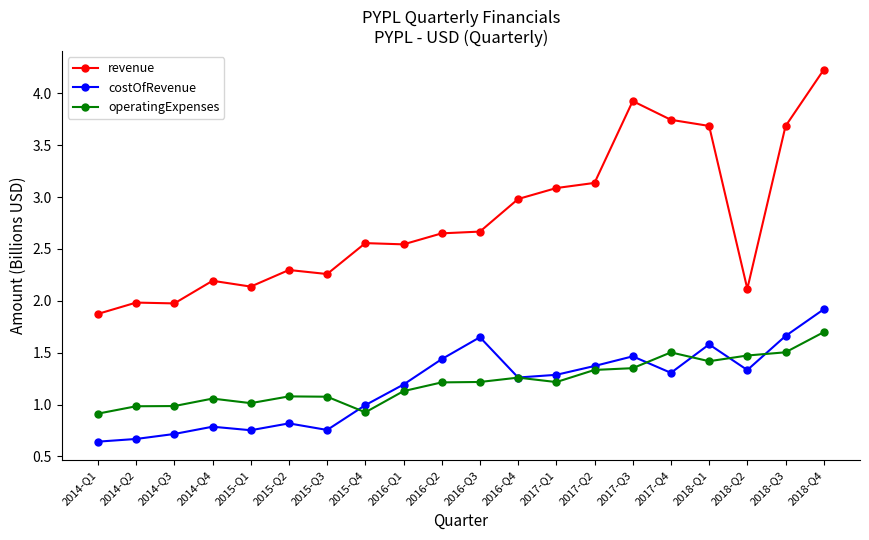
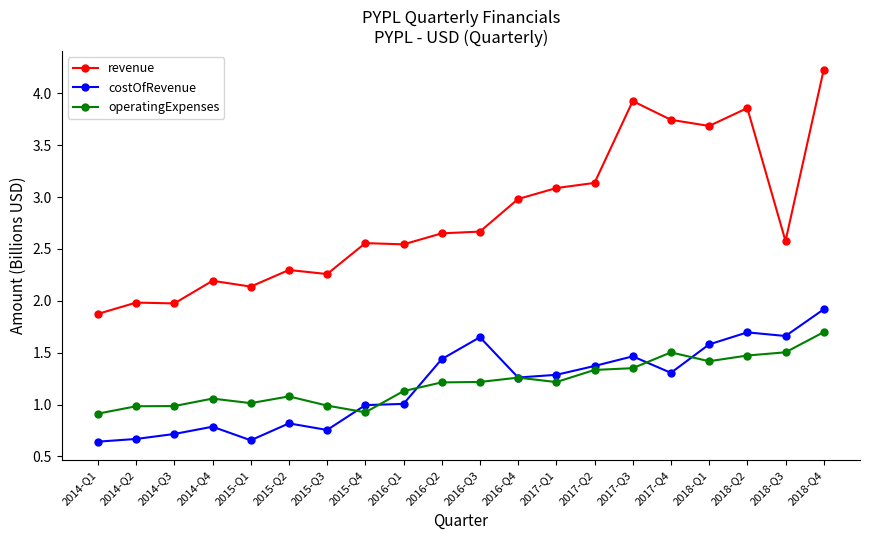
  {
    "revenue": {
      "2014-Q1": 1.87,
      "2014-Q2": 1.98,
      "2014-Q3": 1.98,
      "2014-Q4": 2.19,
      "2015-Q1": 2.14,
      "2015-Q2": 2.30,
      "2015-Q3": 2.26,
      "2015-Q4": 2.56,
      "2016-Q1": 2.54,
      "2016-Q2": 2.65,
      "2016-Q3": 2.67,
      "2016-Q4": 2.98,
      "2017-Q1": 3.09,
      "2017-Q2": 3.14,
      "2017-Q3": 3.92,
      "2017-Q4": 3.74,
      "2018-Q1": 3.69,
-     "2018-Q2": 2.12,
-     "2018-Q3": 3.68,
+     "2018-Q2": 3.86,
+     "2018-Q3": 2.58,
      "2018-Q4": 4.23
    },
    "costOfRevenue": {
      "2014-Q1": 0.64,
      "2014-Q2": 0.67,
      "2014-Q3": 0.72,
      "2014-Q4": 0.79,
-     "2015-Q1": 0.75,
+     "2015-Q1": 0.66,
      "2015-Q2": 0.82,
      "2015-Q3": 0.76,
      "2015-Q4": 1.00,
-     "2016-Q1": 1.19,
+     "2016-Q1": 1.01,
      "2016-Q2": 1.44,
      "2016-Q3": 1.65,
      "2017-Q1": 1.29,
      "2017-Q2": 1.37,
      "2017-Q3": 1.47,
      "2017-Q4": 1.31,
      "2018-Q1": 1.58,
-     "2018-Q2": 1.33,
+     "2018-Q2": 1.70,
      "2018-Q3": 1.66,
      "2018-Q4": 1.92
    },
    "operatingExpenses": {
      "2014-Q1": 0.91,
      "2014-Q2": 0.98,
      "2014-Q3": 0.99,
      "2014-Q4": 1.06,
      "2015-Q1": 1.01,
      "2015-Q2": 1.08,
-     "2015-Q3": 1.08,
+     "2015-Q3": 0.99,
      "2015-Q4": 0.93,
      "2016-Q1": 1.13,
      "2016-Q2": 1.21,
      "2016-Q3": 1.22,
      "2017-Q1": 1.22,
      "2017-Q2": 1.33,
      "2017-Q3": 1.35,
      "2017-Q4": 1.50,
      "2018-Q1": 1.42,
      "2018-Q2": 1.47,
      "2018-Q3": 1.50,
      "2018-Q4": 1.70
    }
  }
